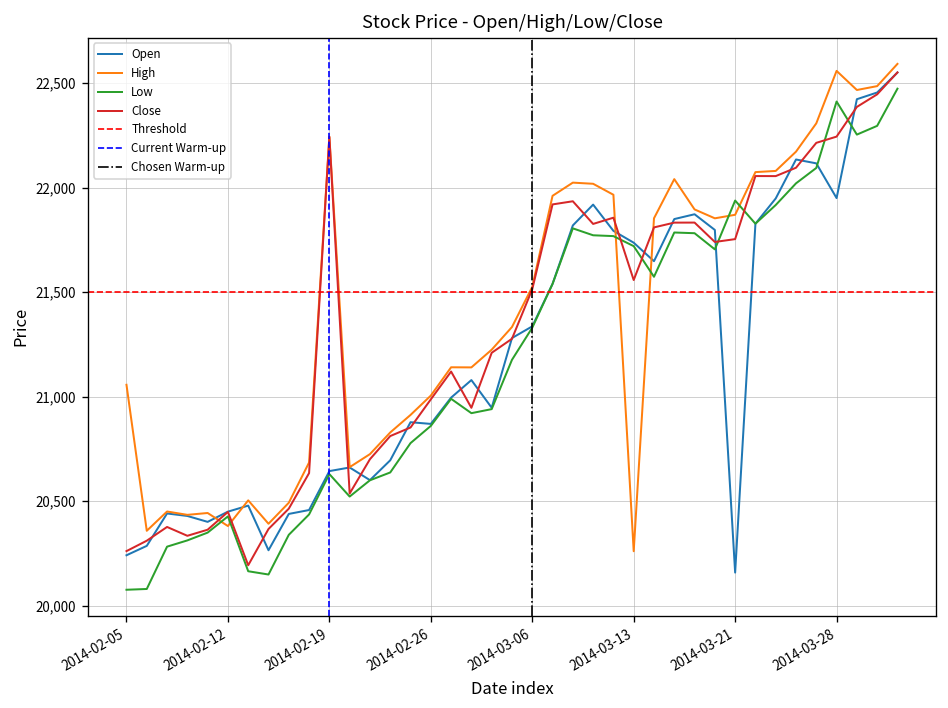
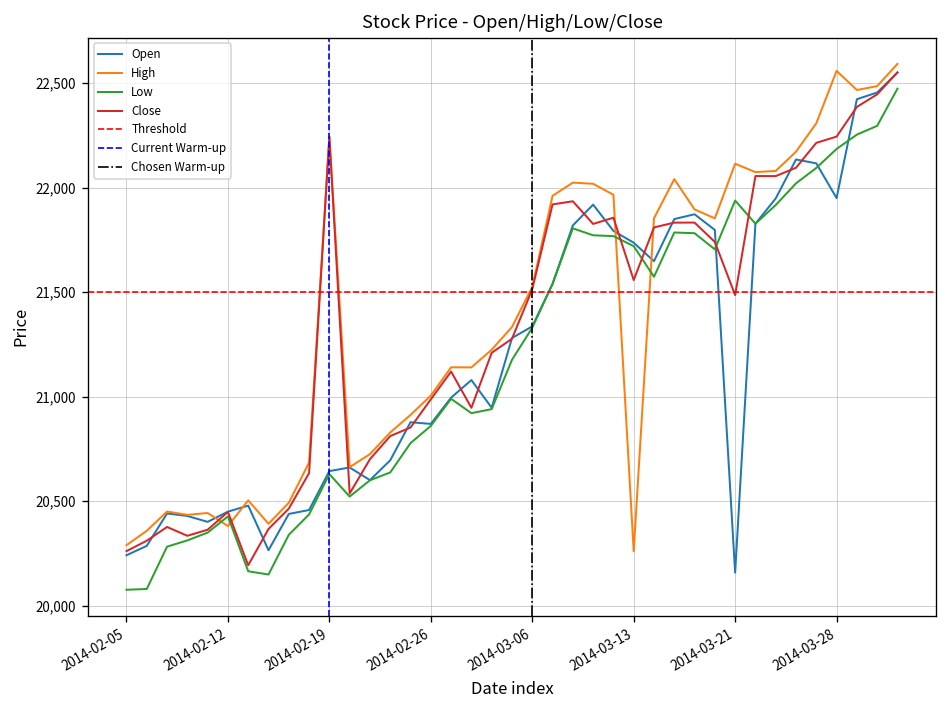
  {
    "Open": {
      "2014-02-05": "20,240",
      "2014-03-13": "21,740",
      "2014-03-21": "20,160",
      "2014-03-28": "21,950"
    },
    "High": {
-     "2014-02-05": "21,060",
+     "2014-02-05": "20,290",
      "2014-02-12": "20,380",
      "2014-02-26": "21,010",
      "2014-03-13": "20,260",
-     "2014-03-21": "21,870",
+     "2014-03-21": "22,110",
      "2014-03-28": "22,560"
    },
    "Low": {
      "2014-02-05": "20,080",
      "2014-02-12": "20,430",
      "2014-03-13": "21,720",
      "2014-03-21": "21,940",
-     "2014-03-28": "22,410"
+     "2014-03-28": "22,190"
    },
    "Close": {
      "2014-02-05": "20,260",
      "2014-02-26": "20,990",
      "2014-03-13": "21,560",
-     "2014-03-21": "21,750",
+     "2014-03-21": "21,490",
      "2014-03-28": "22,240"
    }
  }
